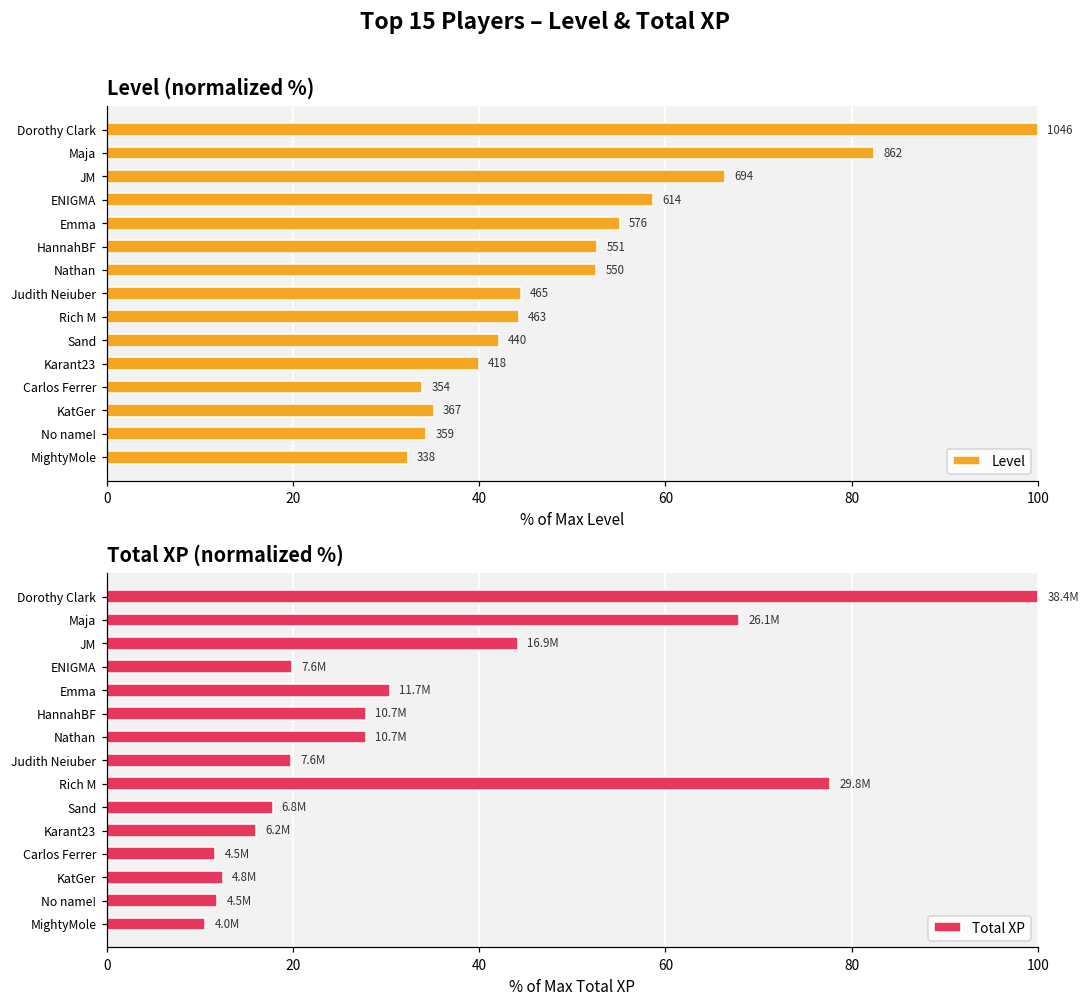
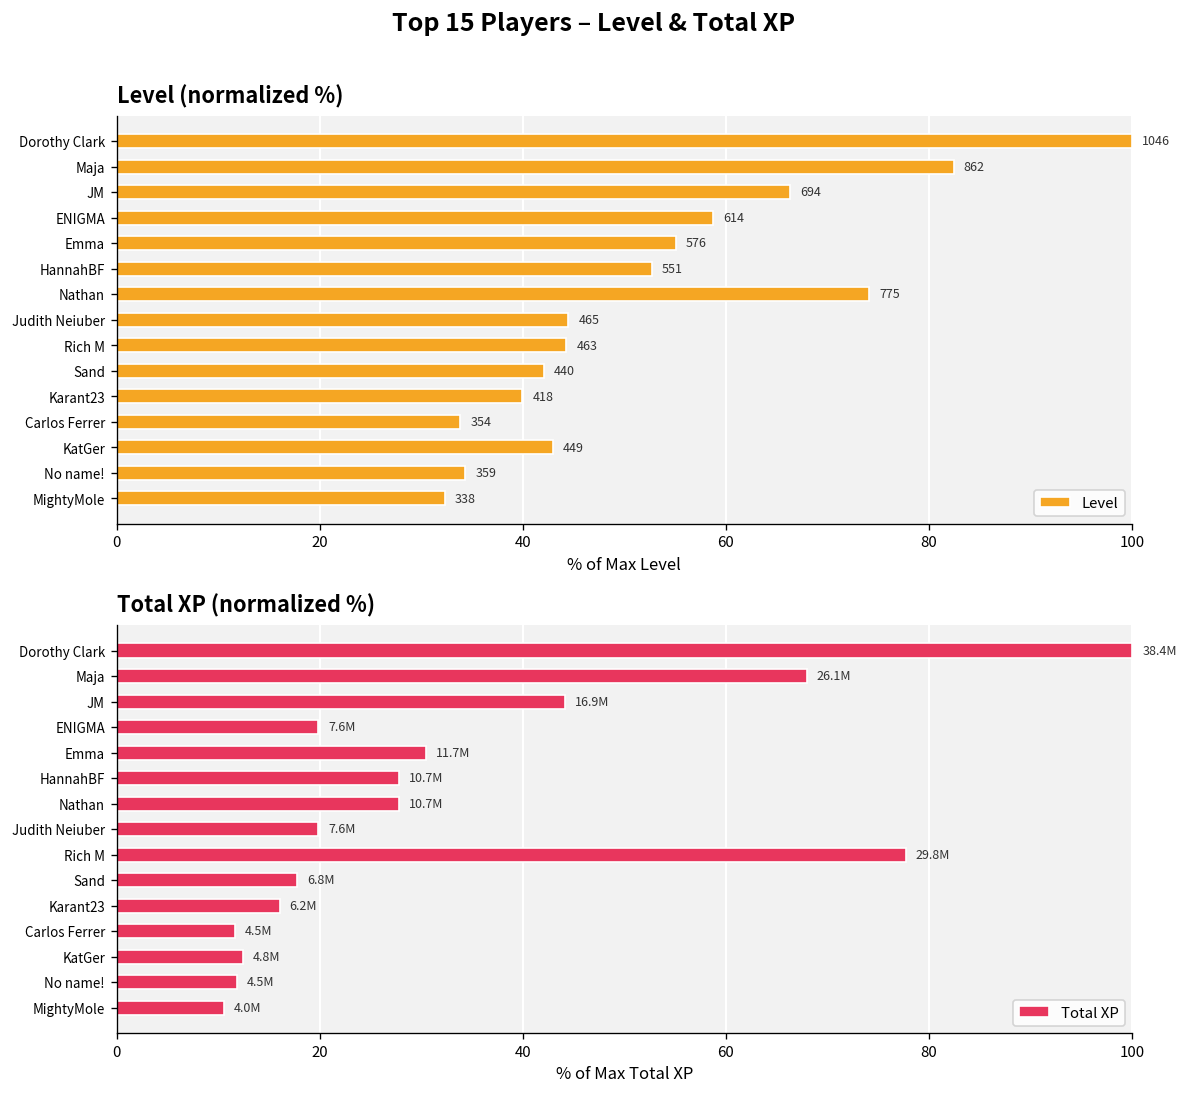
  {
    "Level (normalized %)": {
-     "Nathan": 550,
-     "KatGer": 367
+     "Nathan": 775,
+     "KatGer": 449
    }
  }
